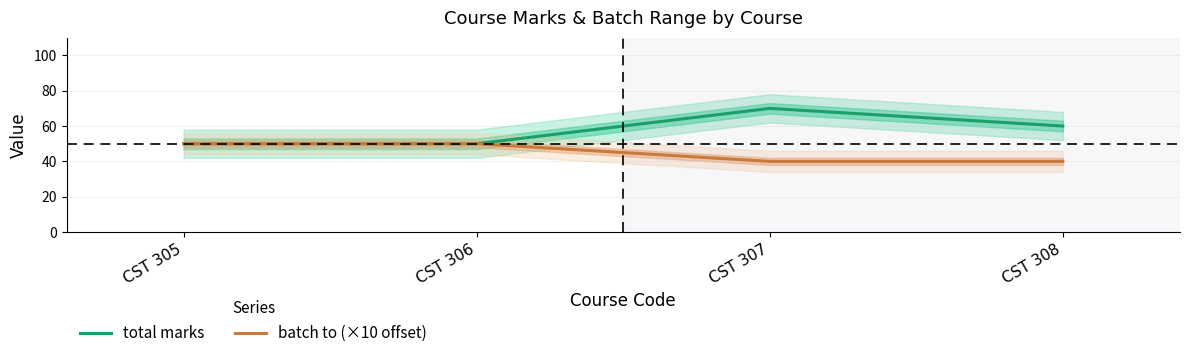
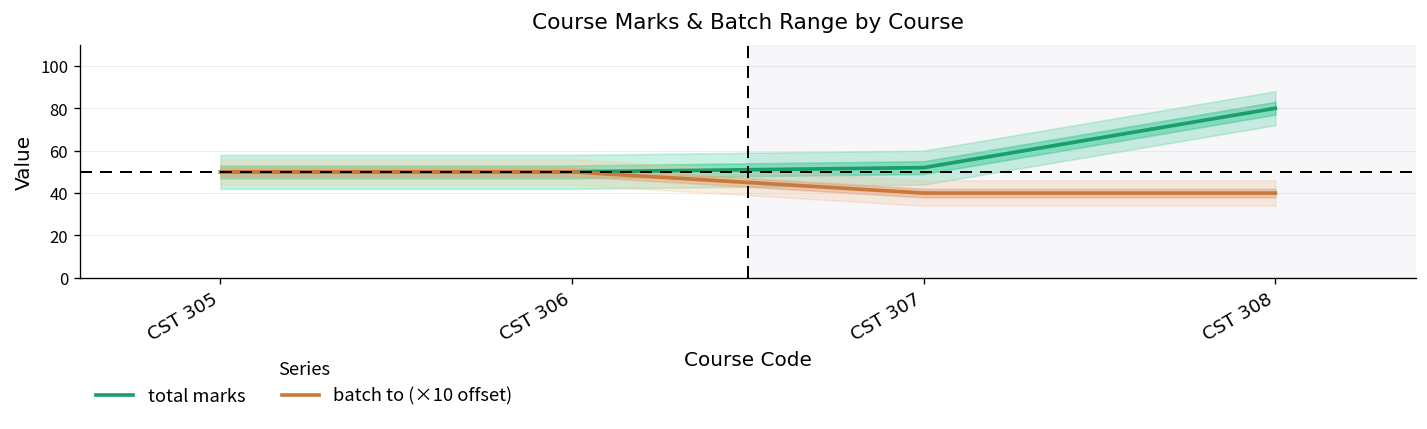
  {
    "total marks": {
-     "CST 307": 70,
-     "CST 308": 60
+     "CST 307": 52,
+     "CST 308": 80
    },
    "batch to (×10 offset)": {
      "CST 307": 40,
      "CST 308": 40
    }
  }
